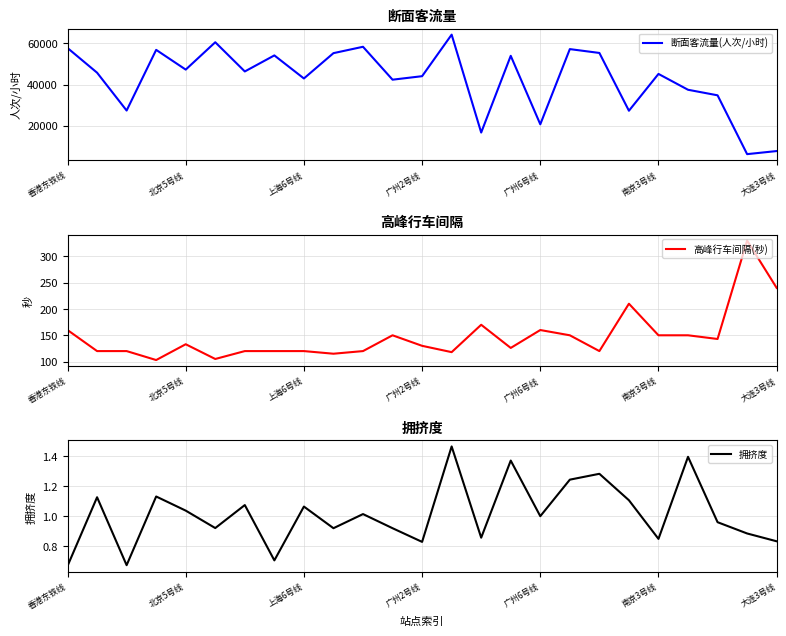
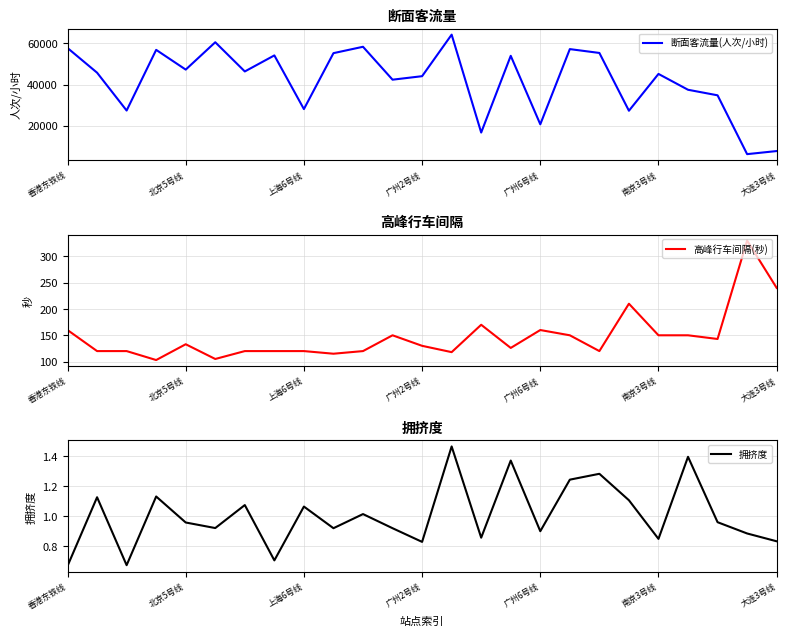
  {
    "断面客流量": {
      "香港东铁线": 58000,
      "北京5号线": 47000,
-     "上海6号线": 43000,
+     "上海6号线": 28000,
      "广州2号线": 44000,
      "广州6号线": 21000,
      "南京3号线": 45000,
      "大连3号线": 8000
    },
    "高峰行车间隔": {
      "香港东铁线": 160,
      "北京5号线": 130,
      "上海6号线": 120,
      "广州2号线": 130,
      "广州6号线": 160,
      "南京3号线": 150,
      "大连3号线": 240
    },
    "拥挤度": {
      "香港东铁线": 0.67,
-     "北京5号线": 1.04,
+     "北京5号线": 0.96,
      "上海6号线": 1.06,
      "广州2号线": 0.83,
-     "广州6号线": 1.0,
+     "广州6号线": 0.9,
      "南京3号线": 0.85,
      "大连3号线": 0.83
    }
  }
